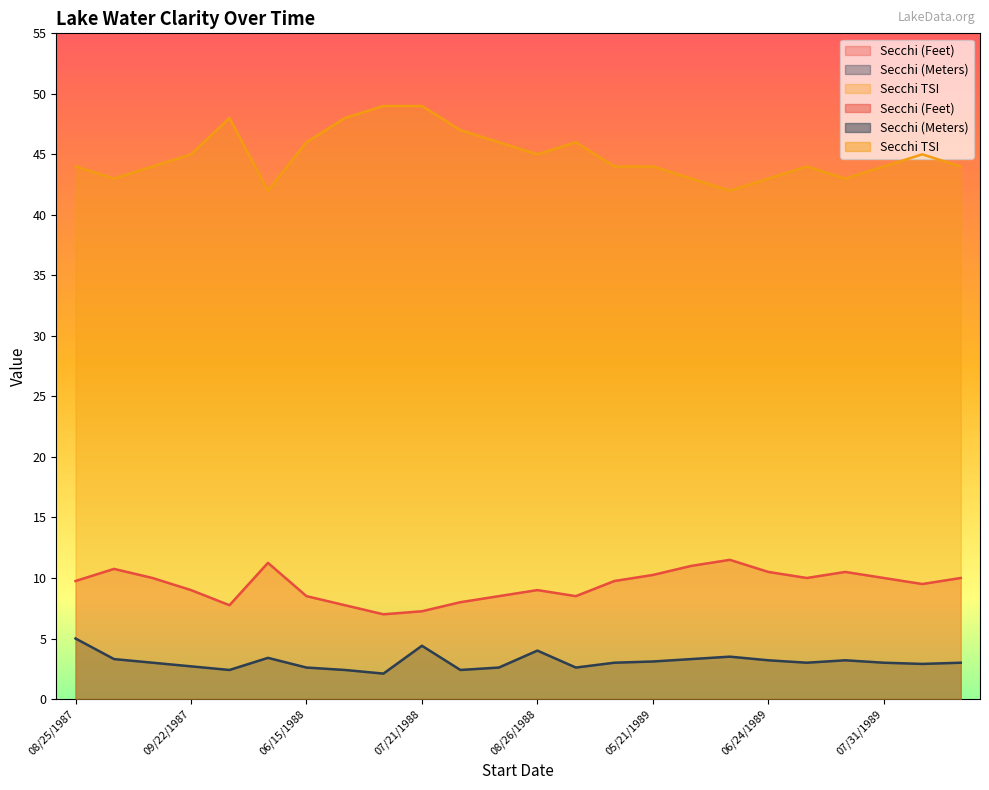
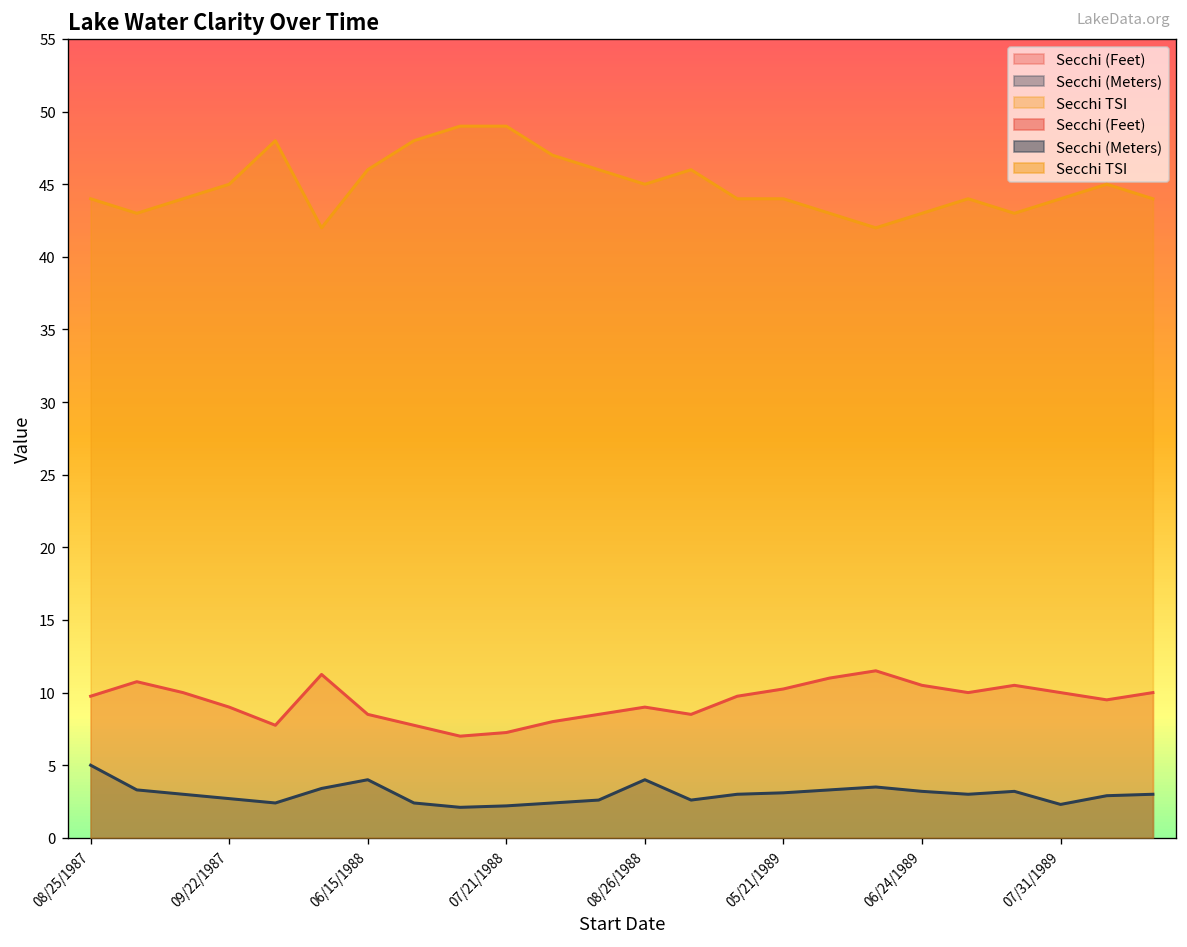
  {
    "Secchi (Meters)": {
      "08/25/1987": 5.0,
      "09/22/1987": 2.7,
-     "06/15/1988": 2.6,
-     "07/21/1988": 4.4,
+     "06/15/1988": 4.0,
+     "07/21/1988": 2.2,
      "08/26/1988": 4.0,
      "05/21/1989": 3.1,
      "06/24/1989": 3.2,
-     "07/31/1989": 3.0
+     "07/31/1989": 2.3
    }
  }
